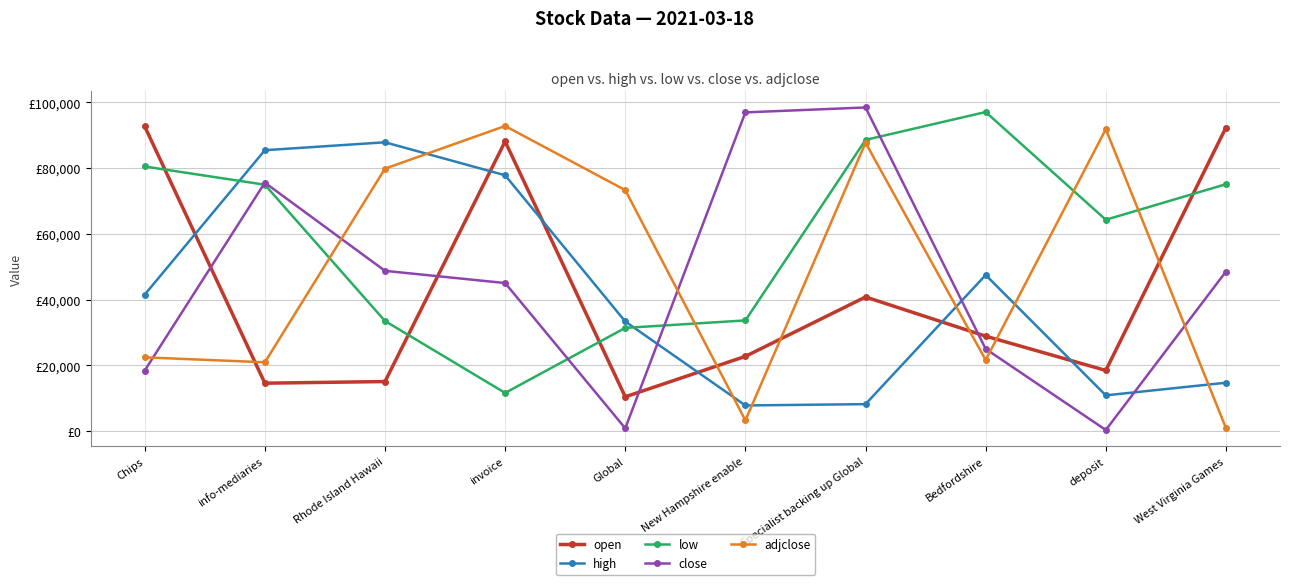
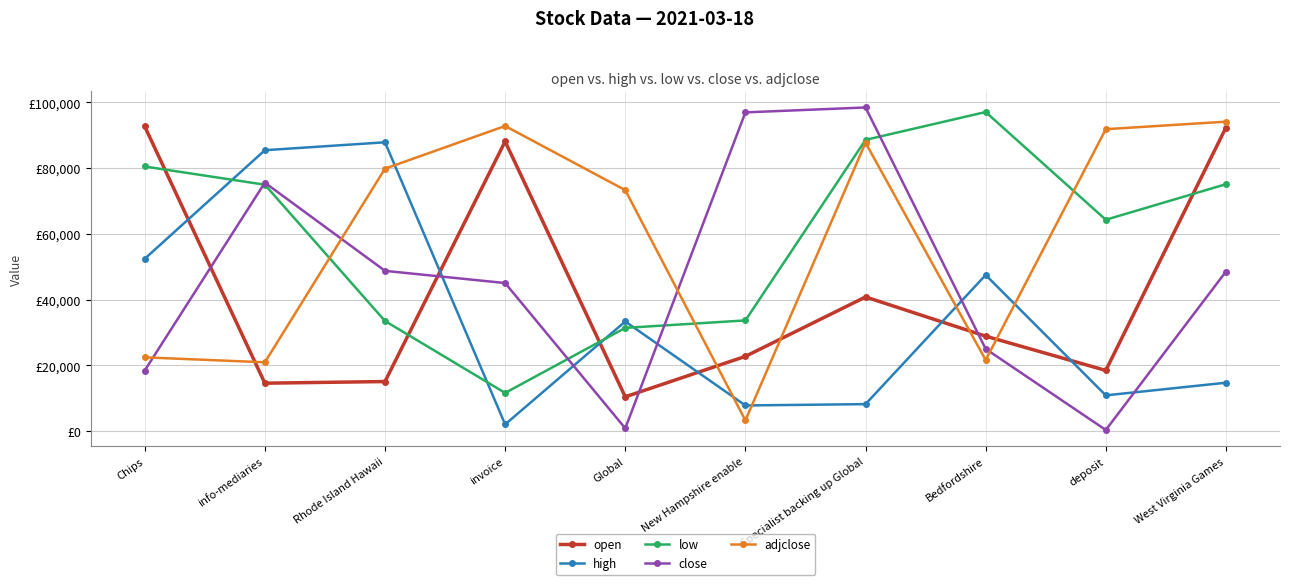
  {
    "open": {
      "Chips": "£93,000",
      "info-mediaries": "£15,000",
      "Rhode Island Hawaii": "£15,000",
      "invoice": "£88,000",
      "Global": "£10,000",
      "New Hampshire enable": "£23,000",
      "Specialist backing up Global": "£41,000",
      "Bedfordshire": "£29,000",
      "deposit": "£18,000",
      "West Virginia Games": "£92,000"
    },
    "high": {
-     "Chips": "£42,000",
+     "Chips": "£52,000",
      "info-mediaries": "£85,000",
      "Rhode Island Hawaii": "£88,000",
-     "invoice": "£78,000",
+     "invoice": "£2,000",
      "Global": "£33,000",
      "New Hampshire enable": "£8,000",
      "Specialist backing up Global": "£8,000",
      "Bedfordshire": "£47,000",
      "deposit": "£11,000",
      "West Virginia Games": "£15,000"
    },
    "low": {
      "Chips": "£80,000",
      "Rhode Island Hawaii": "£34,000",
      "invoice": "£12,000",
      "Global": "£31,000",
      "New Hampshire enable": "£34,000",
      "Specialist backing up Global": "£89,000",
      "Bedfordshire": "£97,000",
      "deposit": "£64,000",
      "West Virginia Games": "£75,000"
    },
    "close": {
      "Chips": "£18,000",
      "Rhode Island Hawaii": "£49,000",
      "invoice": "£45,000",
      "Global": "£1,000",
      "New Hampshire enable": "£97,000",
      "Specialist backing up Global": "£98,000",
      "Bedfordshire": "£25,000",
      "deposit": "£0",
      "West Virginia Games": "£49,000"
    },
    "adjclose": {
      "Chips": "£22,000",
      "info-mediaries": "£21,000",
      "Rhode Island Hawaii": "£80,000",
      "invoice": "£93,000",
      "Global": "£73,000",
      "New Hampshire enable": "£3,000",
      "Specialist backing up Global": "£88,000",
      "Bedfordshire": "£22,000",
      "deposit": "£92,000",
-     "West Virginia Games": "£1,000"
+     "West Virginia Games": "£94,000"
    }
  }
